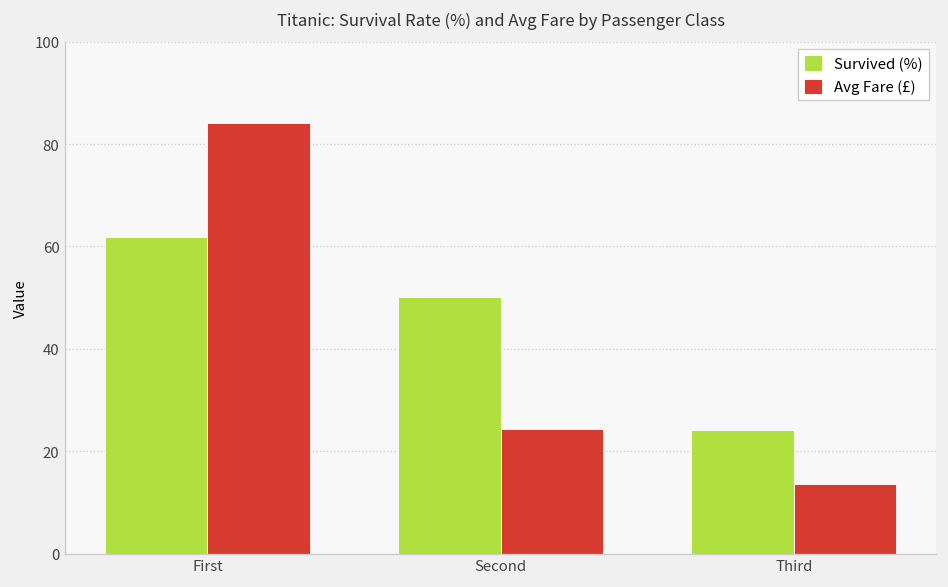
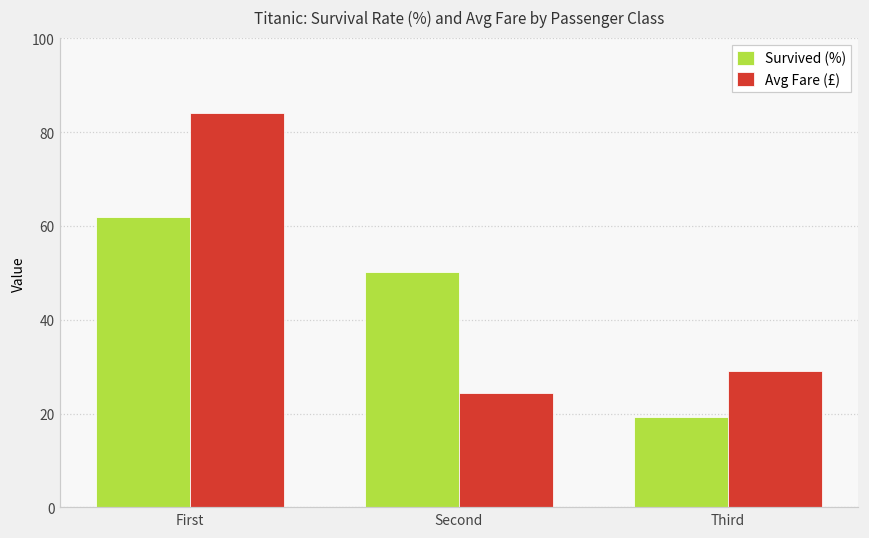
  {
    "Survived (%)": {
      "First": 62,
      "Second": 50,
-     "Third": 24
+     "Third": 19
    },
    "Avg Fare (£)": {
      "First": 84,
      "Second": 24,
-     "Third": 14
+     "Third": 29
    }
  }
